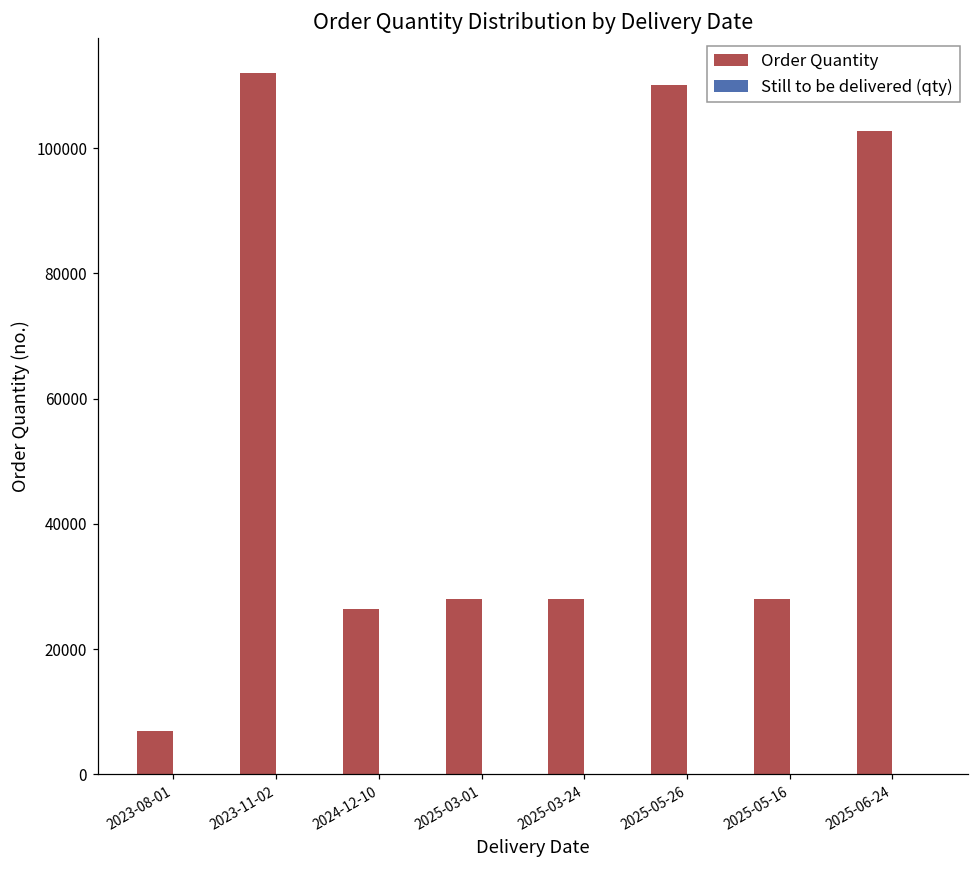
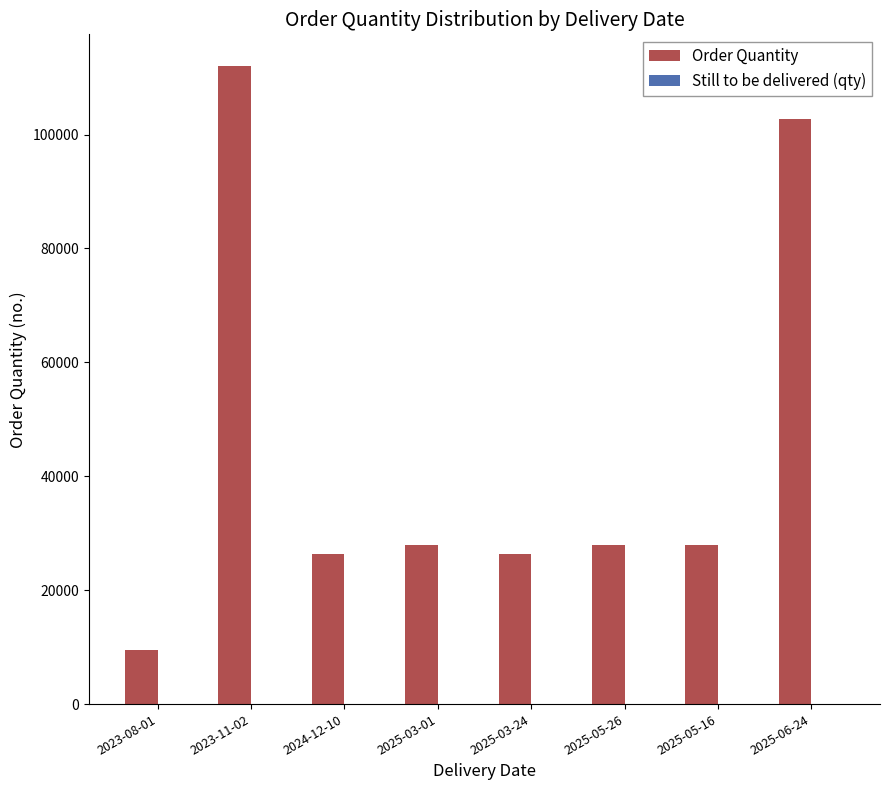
  {
    "Order Quantity": {
-     "2023-08-01": 7000,
+     "2023-08-01": 9000,
      "2023-11-02": 112000,
      "2024-12-10": 26000,
      "2025-03-01": 28000,
-     "2025-03-24": 28000,
-     "2025-05-26": 110000,
+     "2025-03-24": 26000,
+     "2025-05-26": 28000,
      "2025-05-16": 28000,
      "2025-06-24": 103000
    },
    "Still to be delivered (qty)": {
      "2023-08-01": 0,
      "2023-11-02": 0,
      "2024-12-10": 0,
      "2025-03-01": 0,
      "2025-03-24": 0,
      "2025-05-26": 0,
      "2025-05-16": 0,
      "2025-06-24": 0
    }
  }
